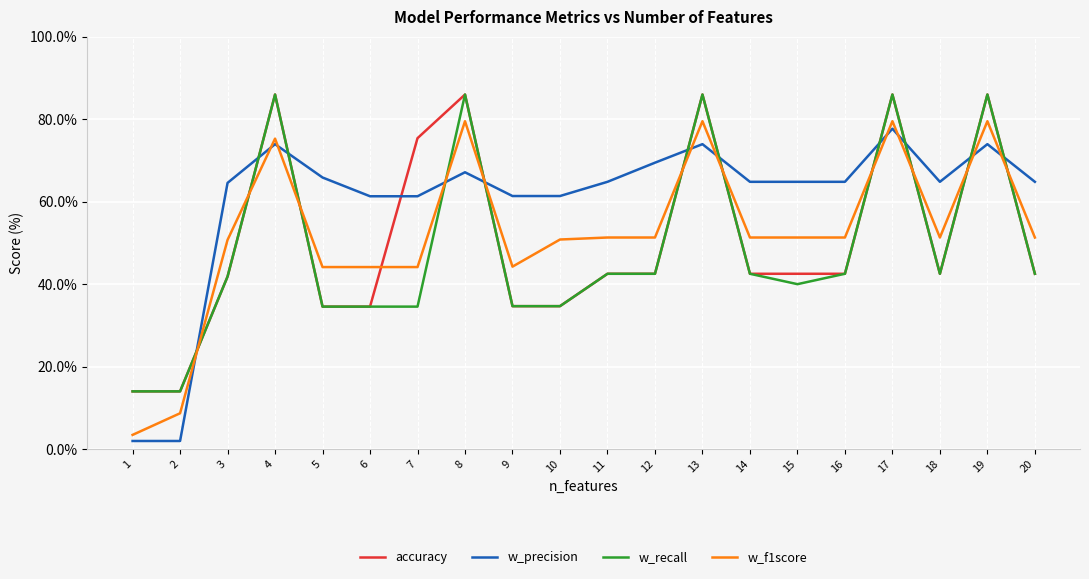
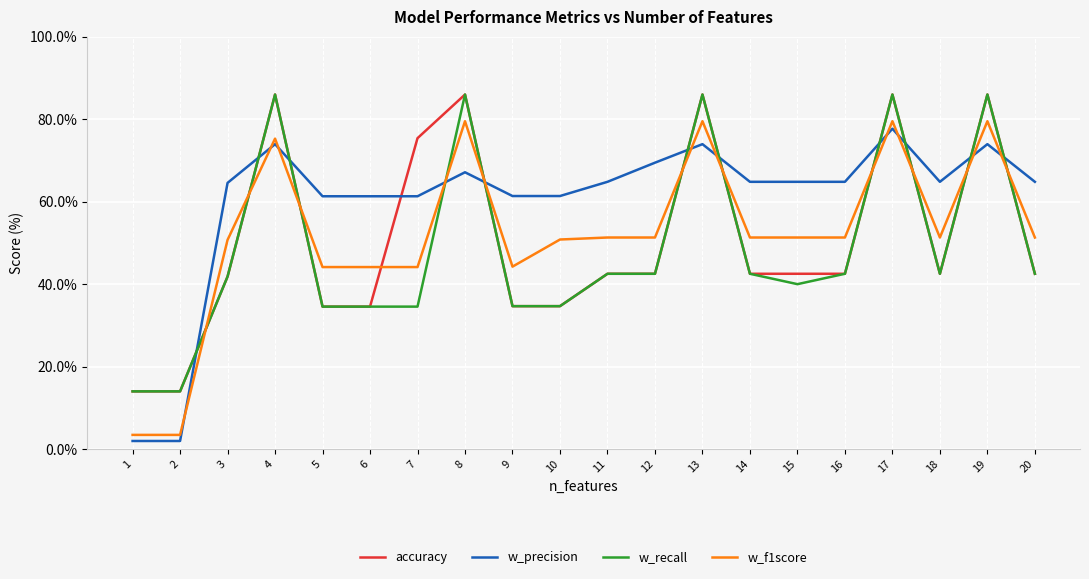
  {
    "accuracy": {
      "7": "75%",
      "15": "43%"
    },
    "w_precision": {
      "1": "2%",
      "2": "2%",
      "3": "65%",
      "4": "74%",
-     "5": "66%",
+     "5": "61%",
      "6": "61%",
      "7": "61%",
      "8": "67%",
      "9": "61%",
      "10": "61%",
      "11": "65%",
      "12": "69%",
      "13": "74%",
      "14": "65%",
      "15": "65%",
      "16": "65%",
      "17": "78%",
      "18": "65%",
      "19": "74%",
      "20": "65%"
    },
    "w_recall": {
      "7": "35%",
      "15": "40%"
    },
    "w_f1score": {
      "1": "3%",
-     "2": "9%",
+     "2": "3%",
      "3": "51%",
      "4": "75%",
      "5": "44%",
      "6": "44%",
      "7": "44%",
      "8": "80%",
      "9": "44%",
      "10": "51%",
      "11": "51%",
      "12": "51%",
      "13": "80%",
      "14": "51%",
      "15": "51%",
      "16": "51%",
      "17": "80%",
      "18": "51%",
      "19": "80%",
      "20": "51%"
    }
  }
